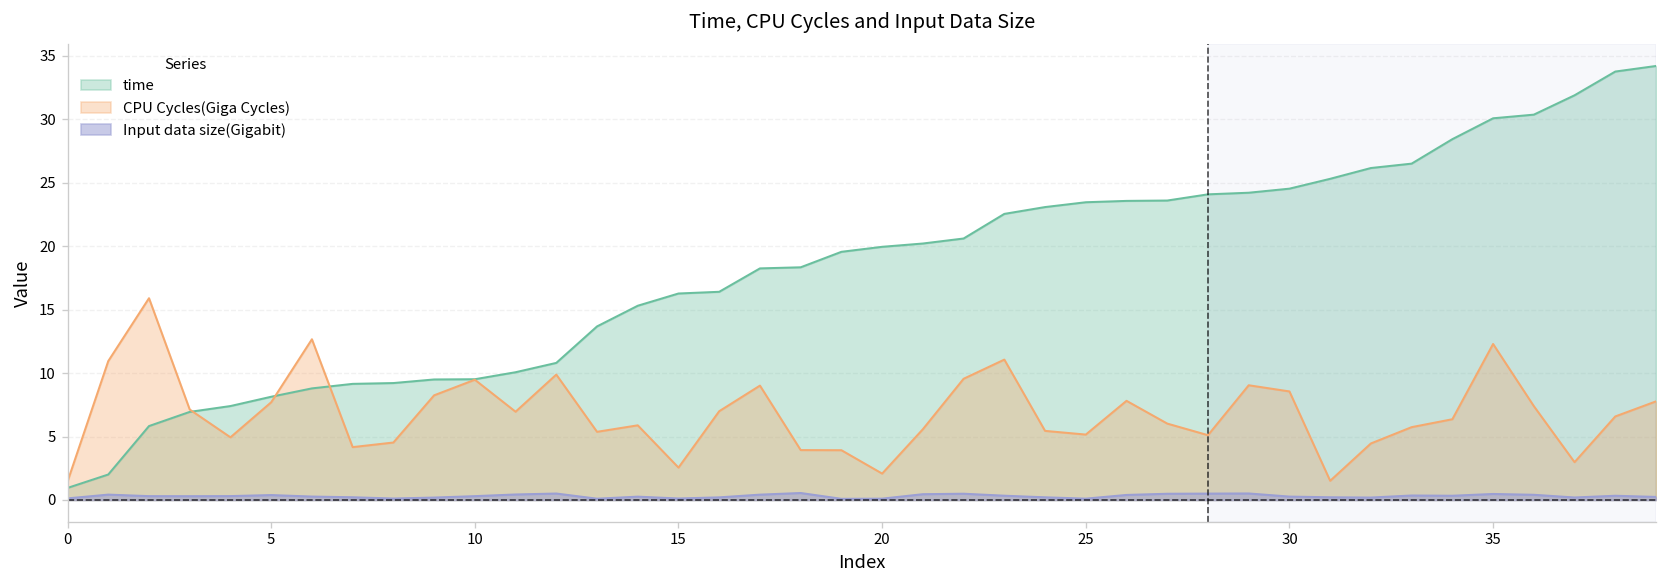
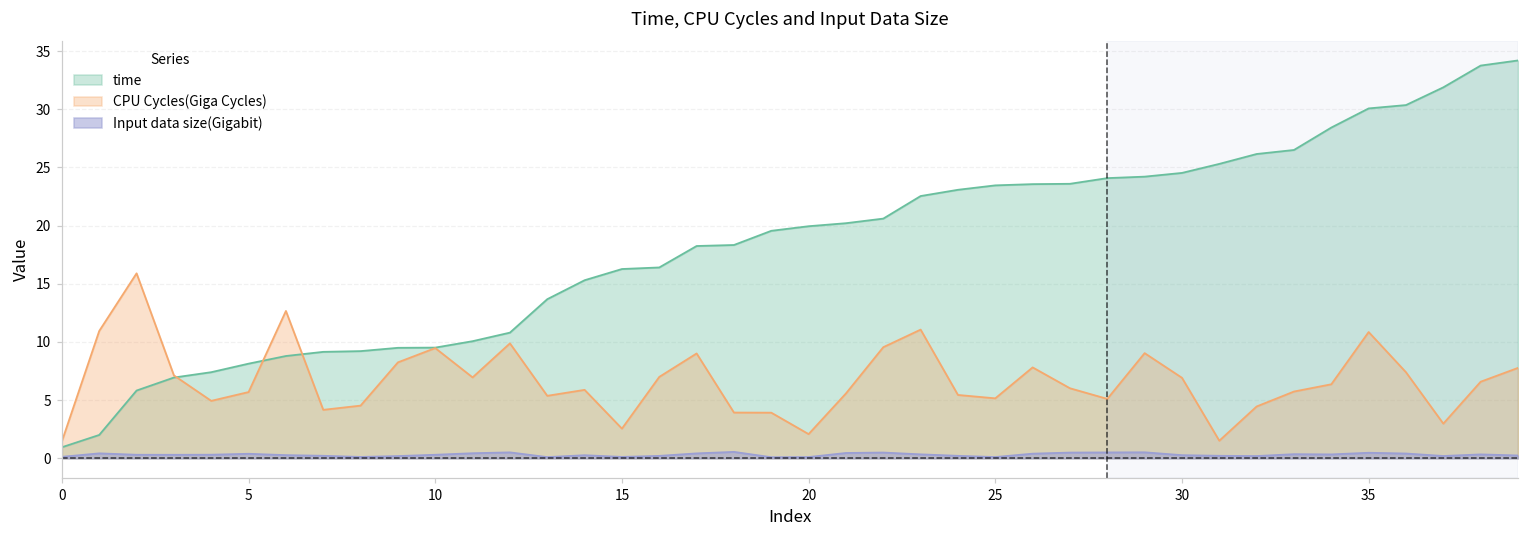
  {
    "CPU Cycles(Giga Cycles)": {
      "0": 1.5,
-     "5": 7.7,
+     "5": 5.7,
      "15": 2.6,
      "20": 2.1,
      "25": 5.2,
-     "30": 8.6,
-     "35": 12.3
+     "30": 6.9,
+     "35": 10.9
    }
  }
